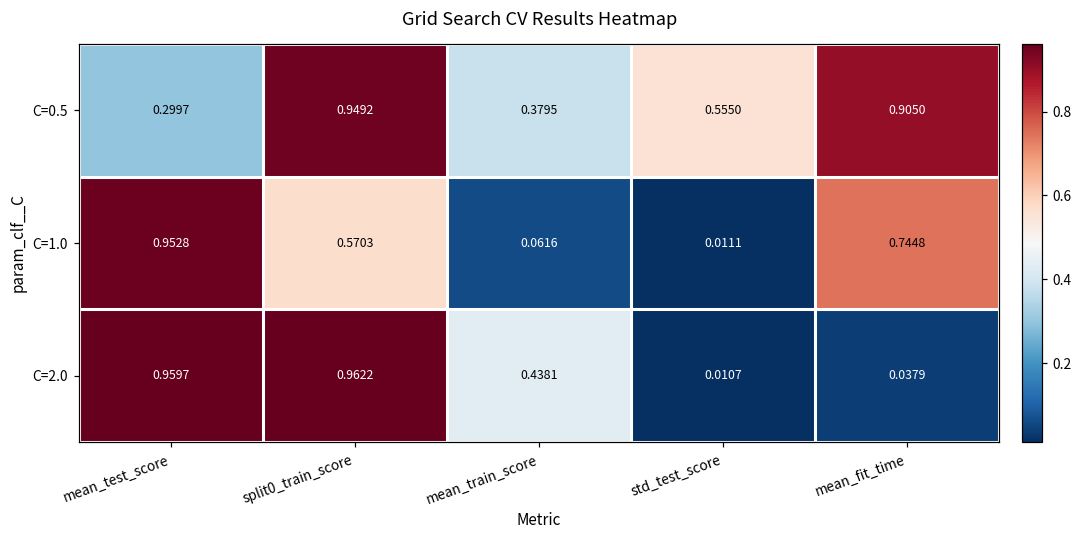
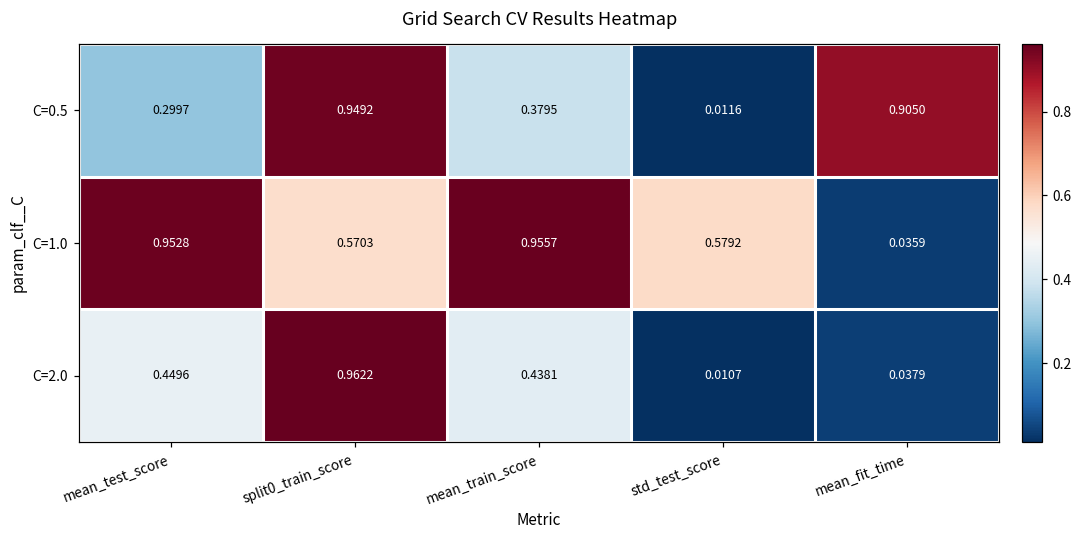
  {
    "C=0.5": {
      "mean_test_score": 0.2997,
      "split0_train_score": 0.9492,
      "mean_train_score": 0.3795,
-     "std_test_score": 0.5550,
+     "std_test_score": 0.0116,
      "mean_fit_time": 0.9050
    },
    "C=1.0": {
      "mean_test_score": 0.9528,
      "split0_train_score": 0.5703,
-     "mean_train_score": 0.0616,
-     "std_test_score": 0.0111,
-     "mean_fit_time": 0.7448
+     "mean_train_score": 0.9557,
+     "std_test_score": 0.5792,
+     "mean_fit_time": 0.0359
    },
    "C=2.0": {
-     "mean_test_score": 0.9597,
+     "mean_test_score": 0.4496,
      "split0_train_score": 0.9622,
      "mean_train_score": 0.4381,
      "std_test_score": 0.0107,
      "mean_fit_time": 0.0379
    }
  }
